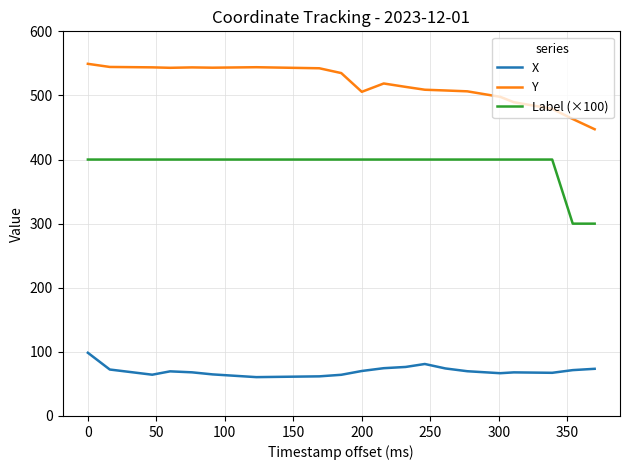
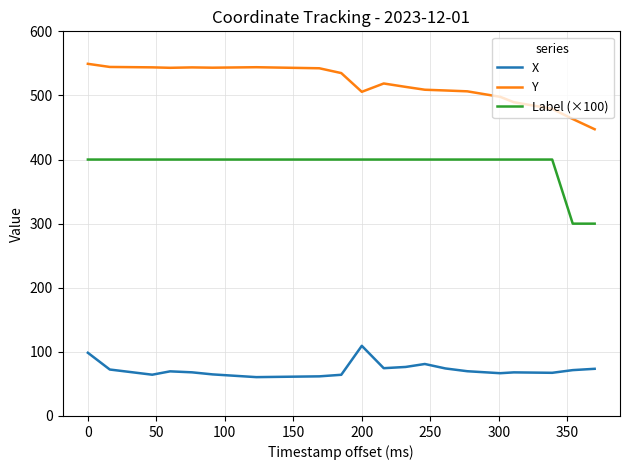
  {
    "X": {
      "0": 100,
-     "200": 70
+     "200": 110
    },
    "Y": {
      "0": 550,
      "200": 510
    },
    "Label (×100)": {
      "0": 400,
      "200": 400
    }
  }
